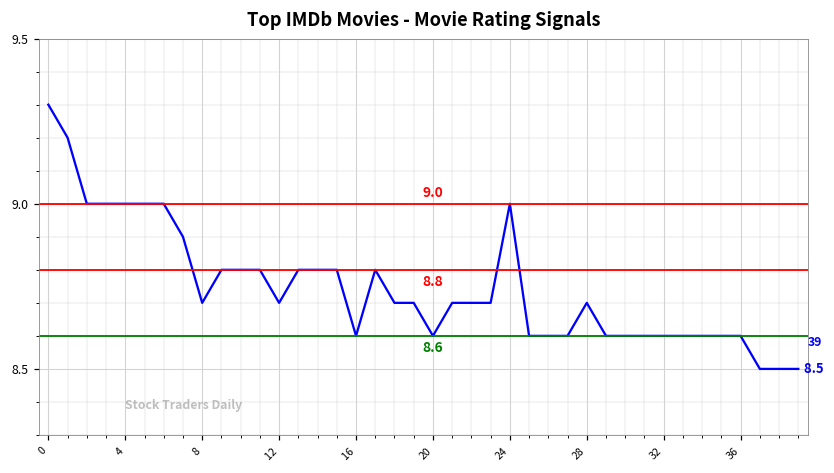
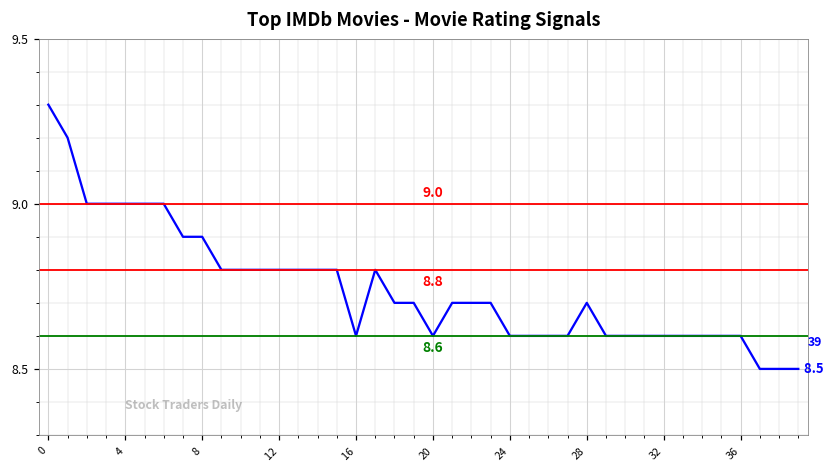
  {
    "0": 9.3,
    "4": 9.0,
-   "8": 8.7,
-   "12": 8.7,
+   "8": 8.9,
+   "12": 8.8,
    "16": 8.6,
-   "24": 9.0,
+   "24": 8.6,
    "28": 8.7,
    "32": 8.6,
    "36": 8.6
  }
